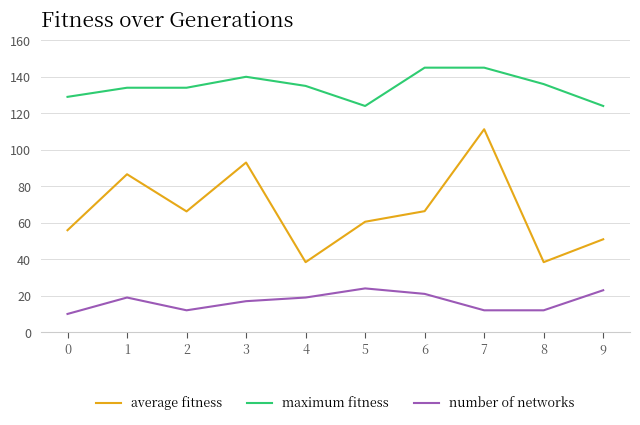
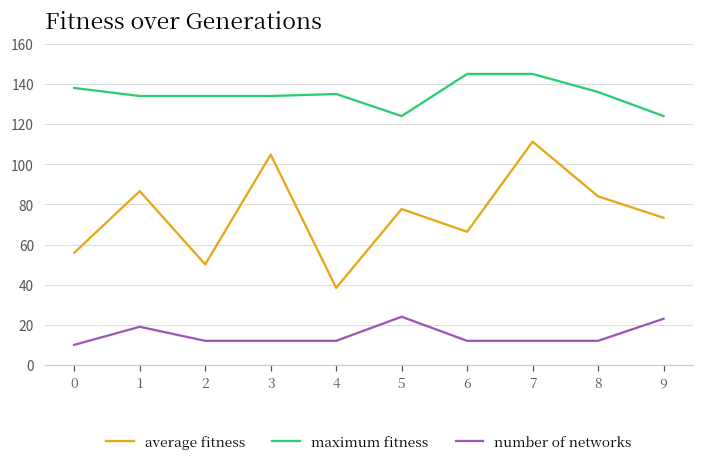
  {
    "average fitness": {
      "0": 56,
      "1": 87,
-     "2": 66,
-     "3": 93,
+     "2": 50,
+     "3": 105,
      "4": 38,
-     "5": 61,
+     "5": 78,
      "6": 66,
      "7": 111,
-     "8": 38,
-     "9": 51
+     "8": 84,
+     "9": 73
    },
    "maximum fitness": {
-     "0": 129,
+     "0": 138,
      "1": 134,
      "2": 134,
-     "3": 140,
+     "3": 134,
      "4": 135,
      "5": 124,
      "6": 145,
      "7": 145,
      "8": 136,
      "9": 124
    },
    "number of networks": {
      "0": 10,
      "1": 19,
      "2": 12,
-     "3": 17,
-     "4": 19,
+     "3": 12,
+     "4": 12,
      "5": 24,
-     "6": 21,
+     "6": 12,
      "7": 12,
      "8": 12,
      "9": 23
    }
  }
